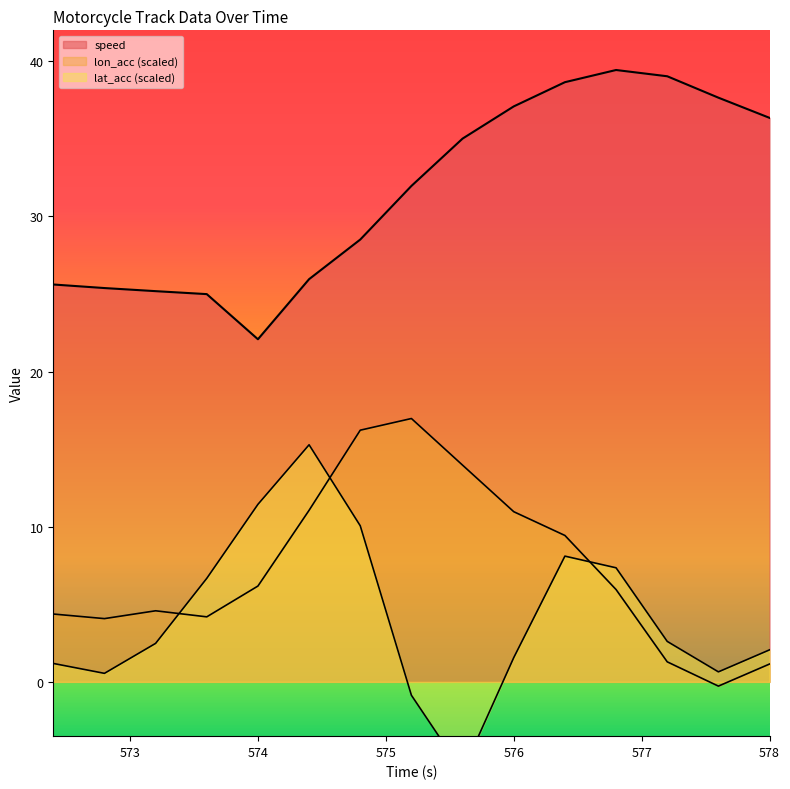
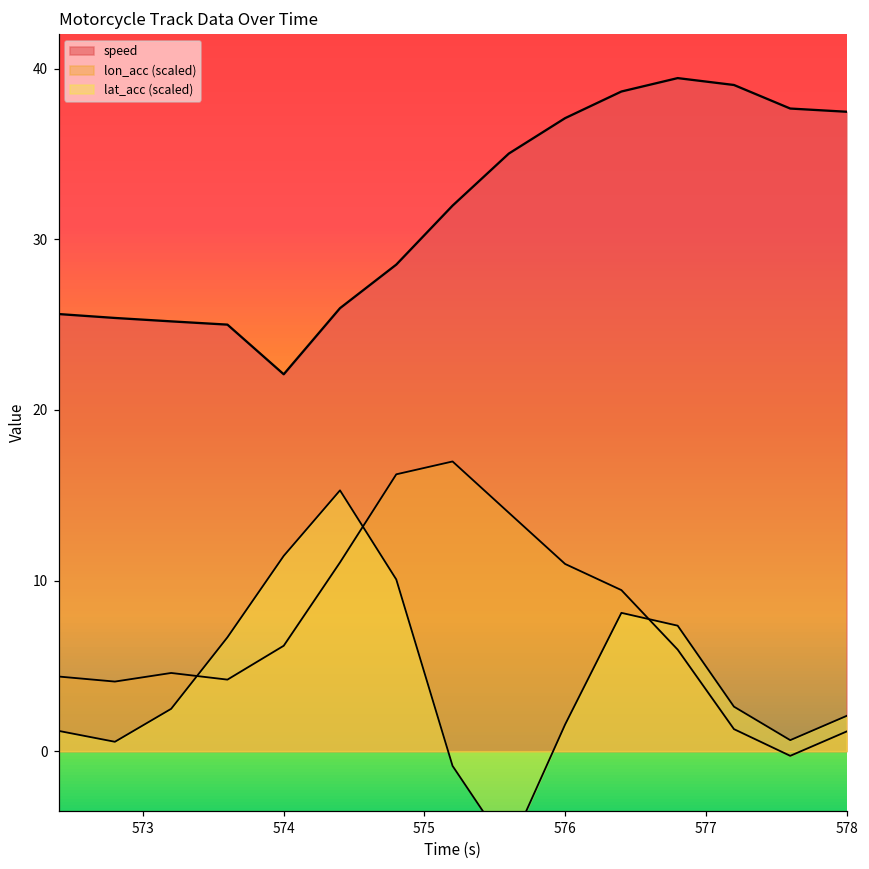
  {
    "speed": {
      "574": 22.1,
      "576": 37.1,
-     "578": 36.4
+     "578": 37.5
    }
  }
